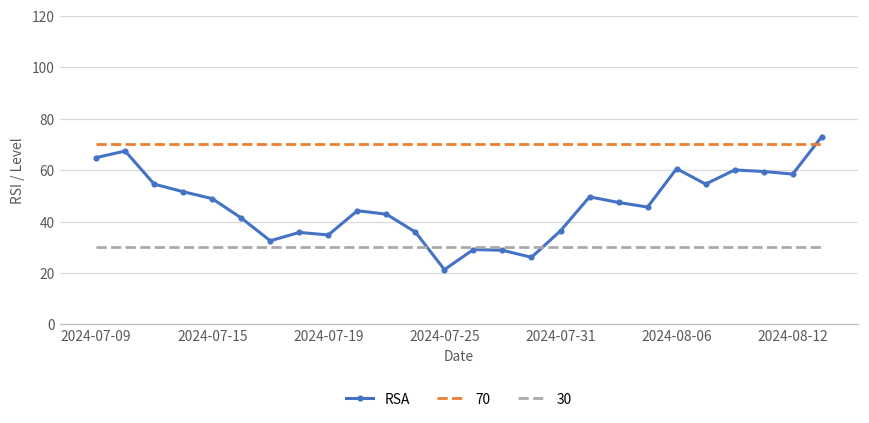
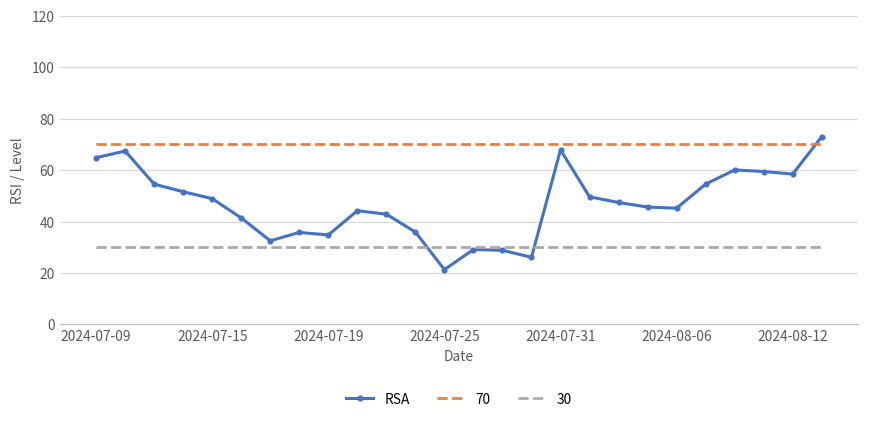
  {
    "RSA": {
      "2024-07-09": 65,
      "2024-07-15": 49,
      "2024-07-19": 35,
      "2024-07-25": 21,
-     "2024-07-31": 36,
-     "2024-08-06": 61,
+     "2024-07-31": 68,
+     "2024-08-06": 45,
      "2024-08-12": 58
    },
    "70": {
      "2024-07-09": 70,
      "2024-07-15": 70,
      "2024-07-19": 70,
      "2024-07-25": 70,
      "2024-07-31": 70,
      "2024-08-06": 70,
      "2024-08-12": 70
    },
    "30": {
      "2024-07-09": 30,
      "2024-07-15": 30,
      "2024-07-19": 30,
      "2024-07-25": 30,
      "2024-07-31": 30,
      "2024-08-06": 30,
      "2024-08-12": 30
    }
  }
